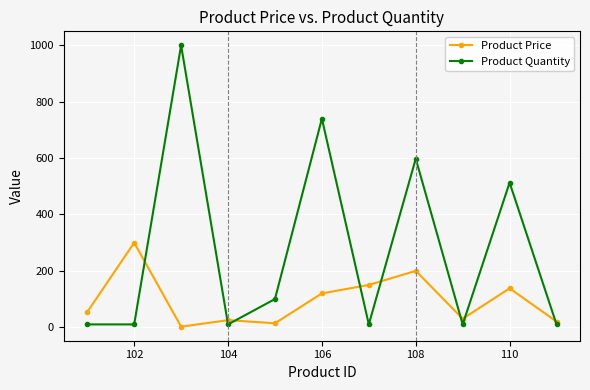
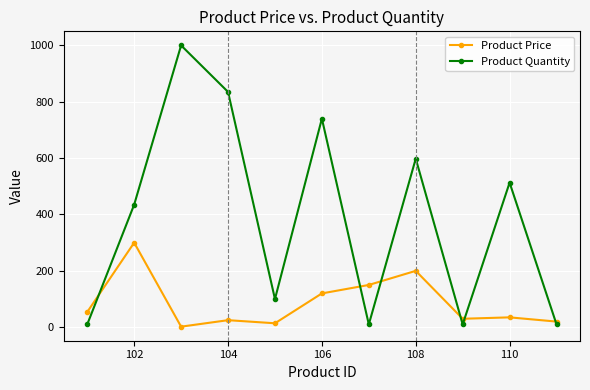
  {
    "Product Price": {
      "102": 300,
      "104": 30,
      "106": 120,
      "108": 200,
-     "110": 140
+     "110": 40
    },
    "Product Quantity": {
-     "102": 10,
-     "104": 10,
+     "102": 440,
+     "104": 840,
      "106": 740,
      "108": 600,
      "110": 510
    }
  }
